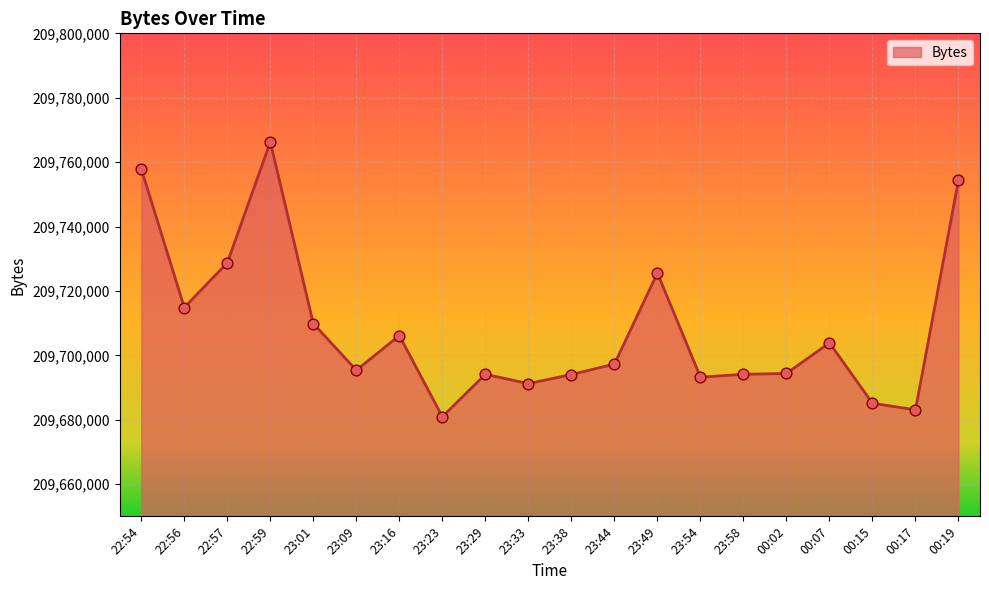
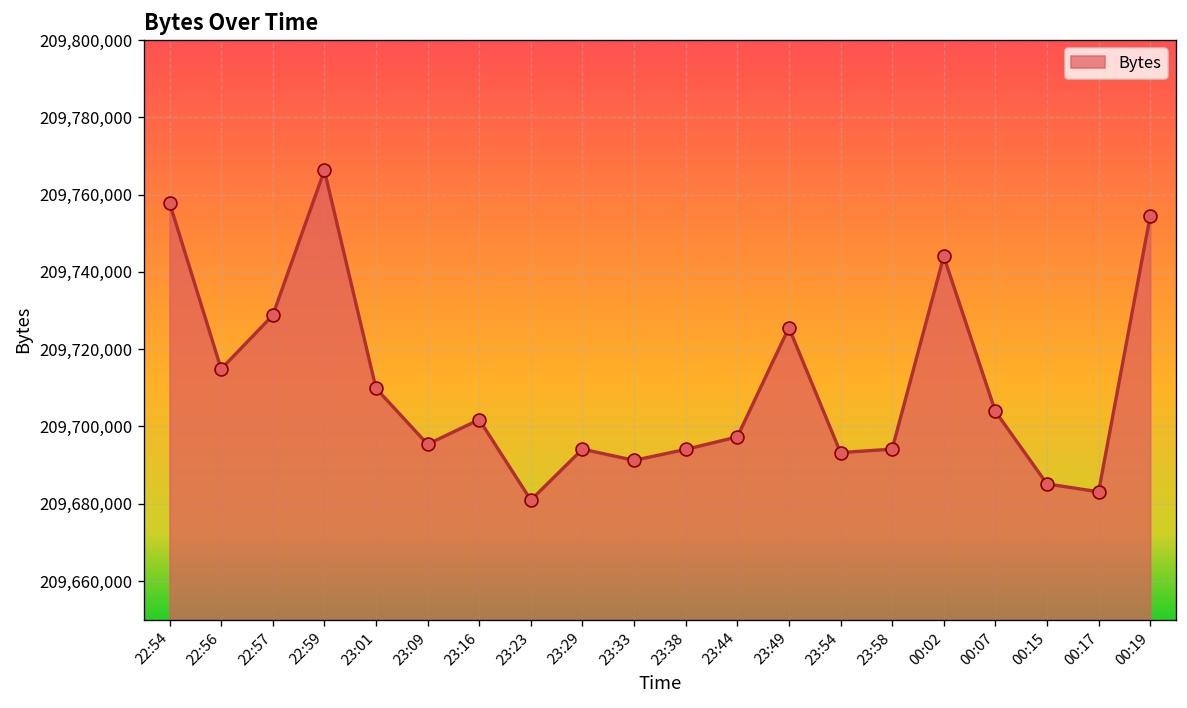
  {
    "22:54": "209,758,000",
    "22:56": "209,715,000",
    "22:57": "209,729,000",
    "22:59": "209,766,000",
    "23:01": "209,710,000",
    "23:09": "209,695,000",
-   "23:16": "209,706,000",
+   "23:16": "209,702,000",
    "23:23": "209,681,000",
    "23:29": "209,694,000",
    "23:33": "209,691,000",
    "23:38": "209,694,000",
    "23:44": "209,697,000",
    "23:49": "209,726,000",
    "23:54": "209,693,000",
    "23:58": "209,694,000",
-   "00:02": "209,694,000",
+   "00:02": "209,744,000",
    "00:07": "209,704,000",
    "00:15": "209,685,000",
    "00:17": "209,683,000",
    "00:19": "209,754,000"
  }
